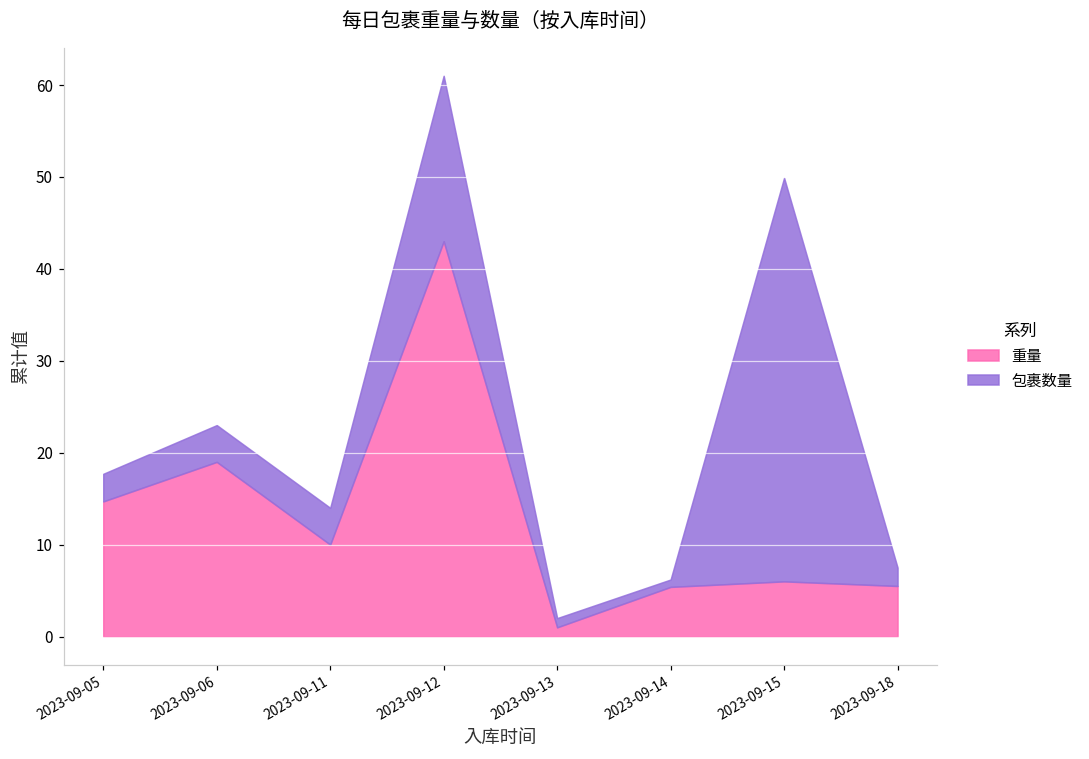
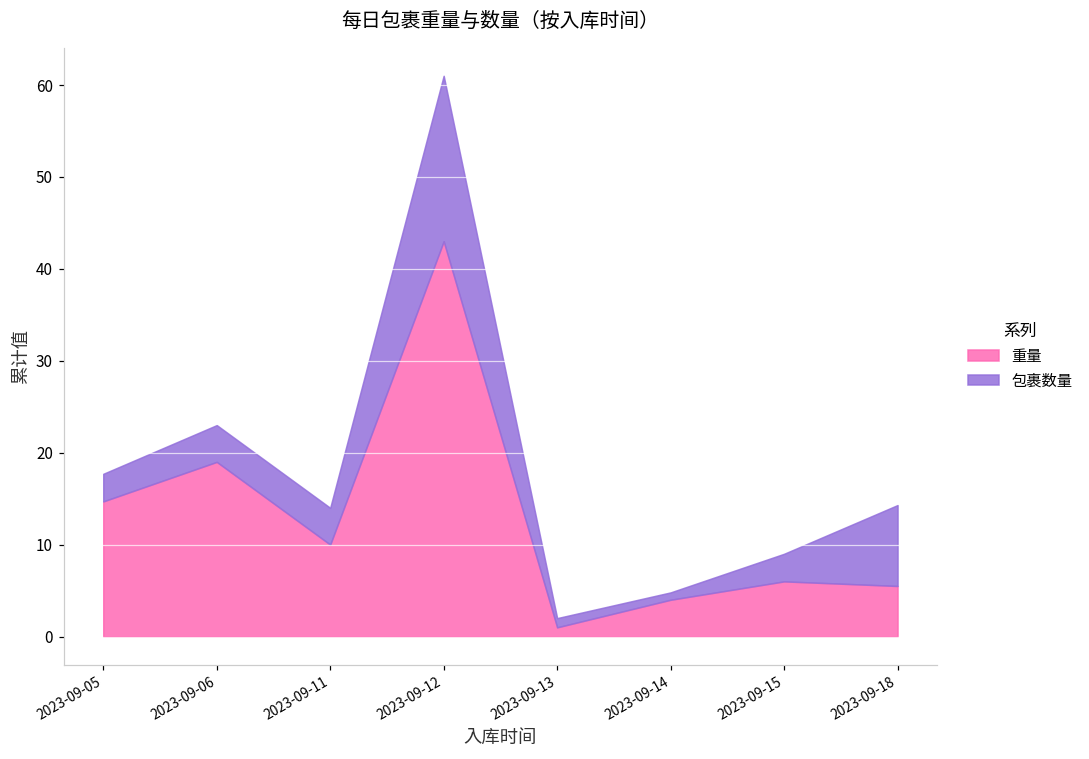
  {
    "重量": {
      "2023-09-05": 15,
      "2023-09-06": 19,
      "2023-09-11": 10,
      "2023-09-12": 43,
      "2023-09-13": 1,
-     "2023-09-14": 5,
+     "2023-09-14": 4,
      "2023-09-15": 6,
      "2023-09-18": 6
    },
    "包裹数量": {
      "2023-09-05": 3,
      "2023-09-06": 4,
      "2023-09-11": 4,
      "2023-09-12": 18,
      "2023-09-13": 1,
      "2023-09-14": 1,
-     "2023-09-15": 44,
-     "2023-09-18": 2
+     "2023-09-15": 3,
+     "2023-09-18": 9
    }
  }
